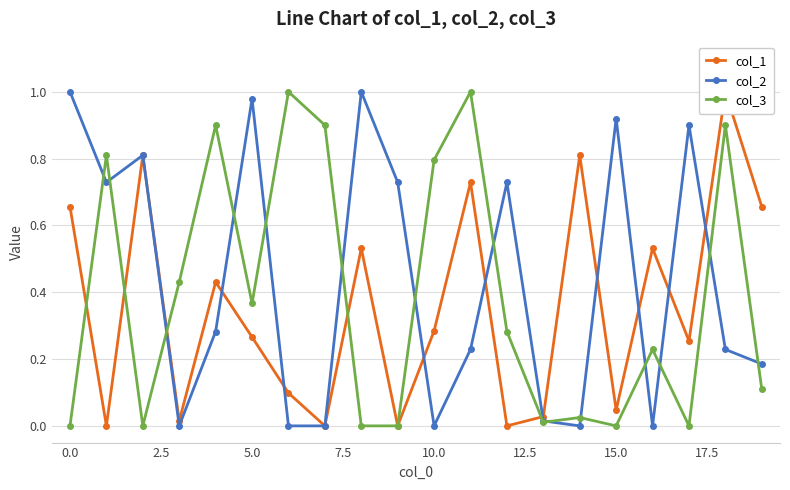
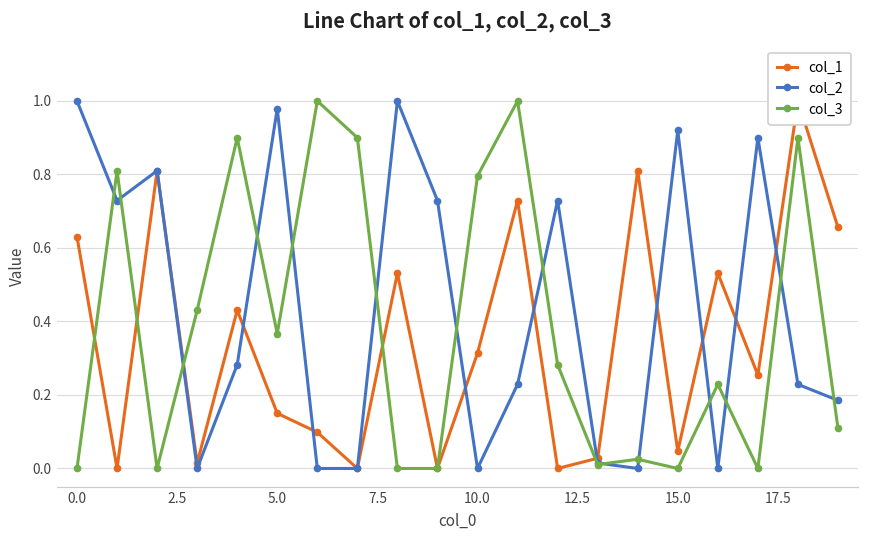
  {
    "col_1": {
-     "0.0": 0.66,
-     "5.0": 0.27,
-     "10.0": 0.28,
+     "0.0": 0.63,
+     "5.0": 0.15,
+     "10.0": 0.31,
      "15.0": 0.05
    },
    "col_2": {
      "0.0": 1.00,
      "5.0": 0.98,
      "10.0": 0.00,
      "15.0": 0.92
    },
    "col_3": {
      "0.0": 0.00,
      "5.0": 0.37,
      "10.0": 0.80,
      "15.0": 0.00
    }
  }
